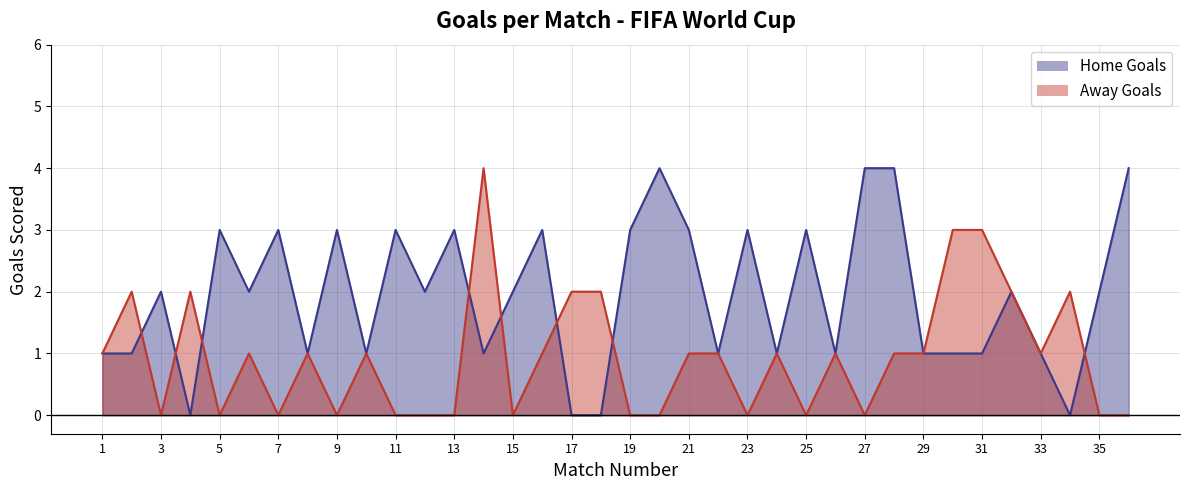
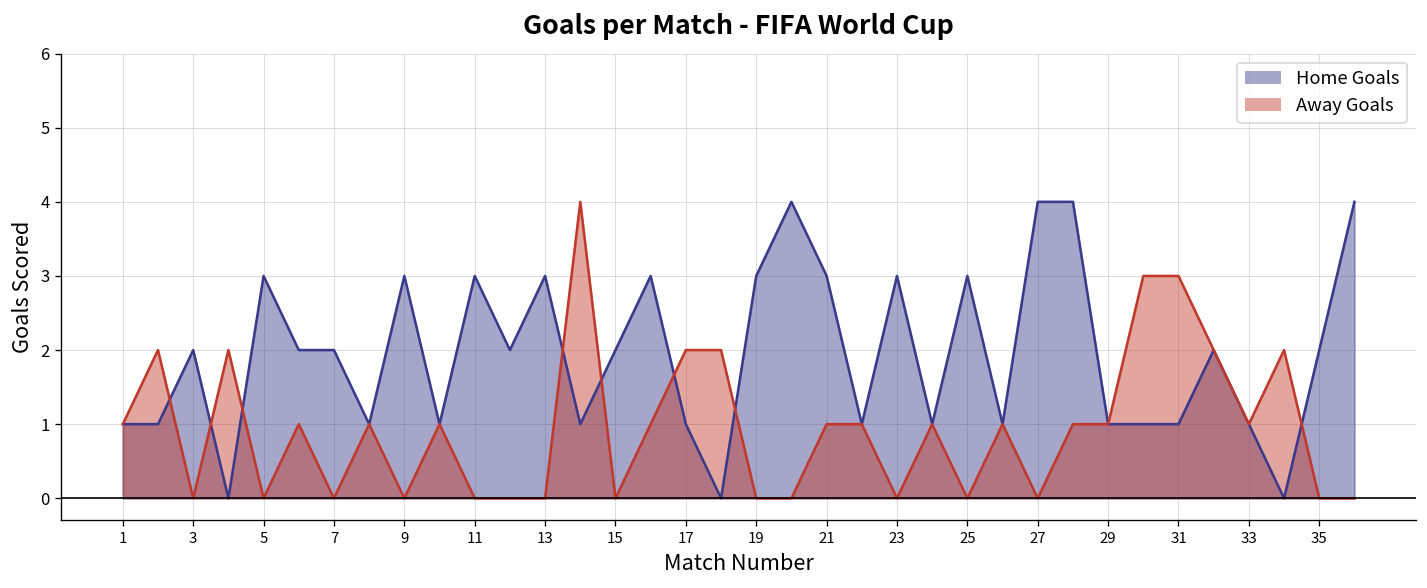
  {
    "Home Goals": {
      "3": 2,
      "5": 3,
-     "7": 3,
+     "7": 2,
      "9": 3,
      "11": 3,
      "13": 3,
      "15": 2,
-     "17": 0,
+     "17": 1,
      "19": 3,
      "21": 3,
      "23": 3,
      "25": 3,
      "27": 4,
      "31": 1,
      "35": 2
    },
    "Away Goals": {
      "3": 0,
      "5": 0,
      "7": 0,
      "9": 0,
      "11": 0,
      "13": 0,
      "15": 0,
      "17": 2,
      "19": 0,
      "21": 1,
      "23": 0,
      "25": 0,
      "27": 0,
      "31": 3,
      "35": 0
    }
  }
